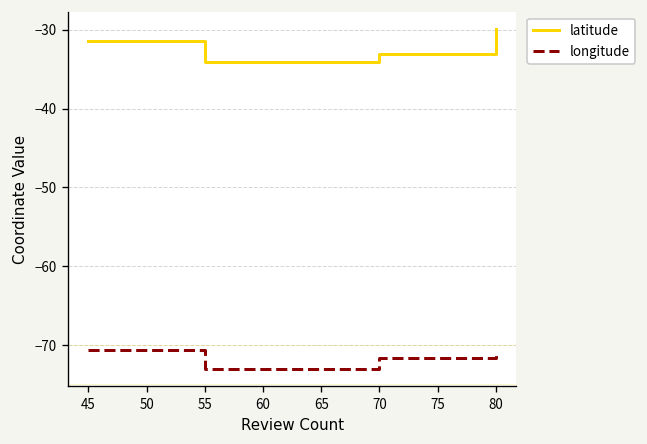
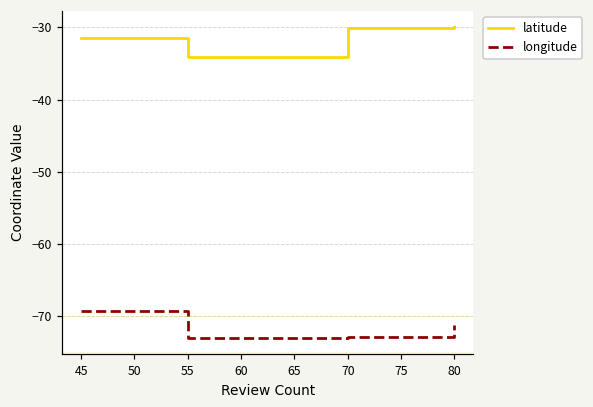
  {
    "latitude": {
      "45": -31,
      "55": -34,
-     "70": -33,
+     "70": -30,
      "80": -30
    },
    "longitude": {
-     "45": -71,
+     "45": -69,
      "55": -73,
-     "70": -72,
+     "70": -73,
      "80": -71
    }
  }
